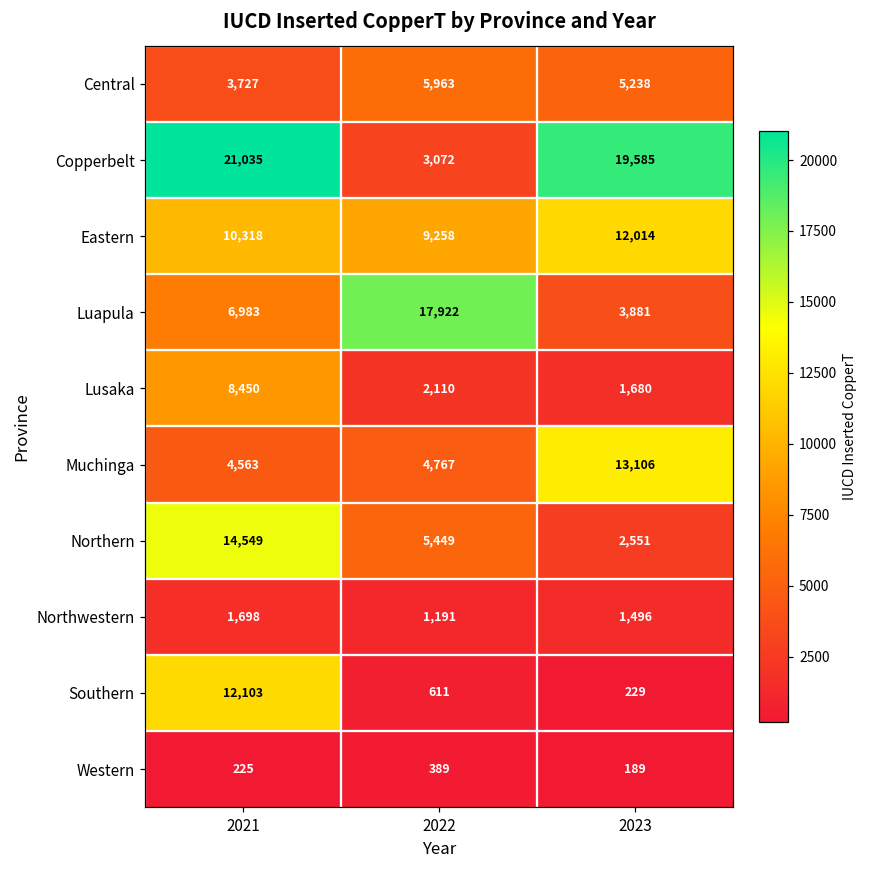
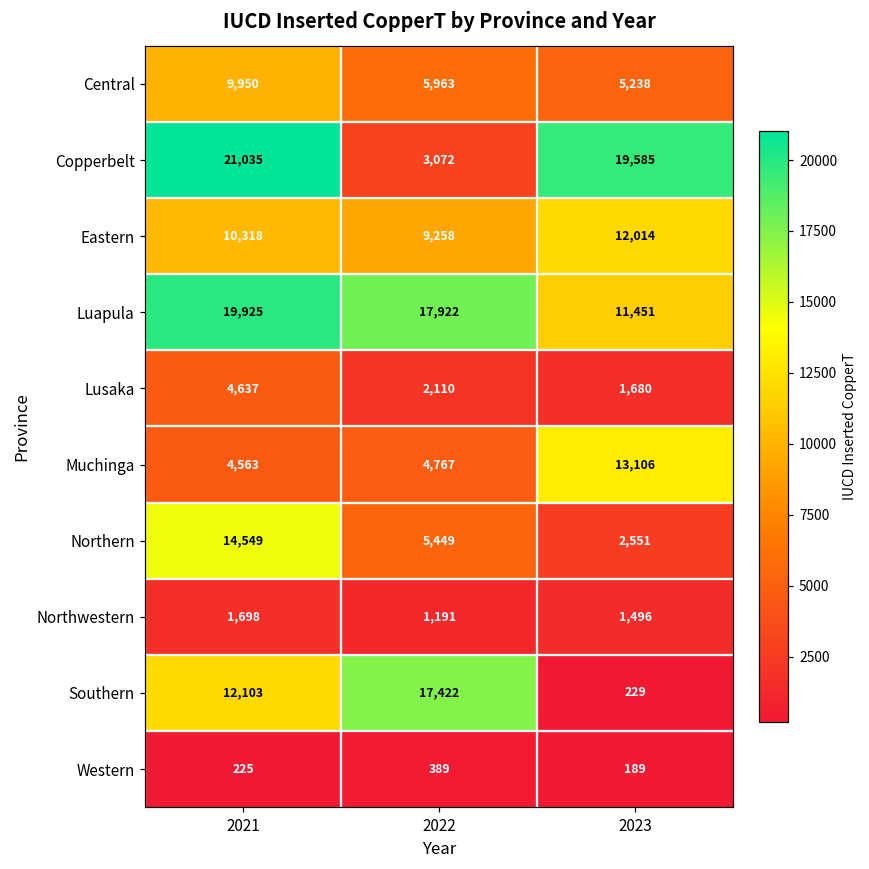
  {
    "Central": {
-     "2021": "3,727",
+     "2021": "9,950",
      "2022": "5,963",
      "2023": "5,238"
    },
    "Copperbelt": {
      "2021": "21,035",
      "2022": "3,072",
      "2023": "19,585"
    },
    "Eastern": {
      "2021": "10,318",
      "2022": "9,258",
      "2023": "12,014"
    },
    "Luapula": {
-     "2021": "6,983",
+     "2021": "19,925",
      "2022": "17,922",
-     "2023": "3,881"
+     "2023": "11,451"
    },
    "Lusaka": {
-     "2021": "8,450",
+     "2021": "4,637",
      "2022": "2,110",
      "2023": "1,680"
    },
    "Muchinga": {
      "2021": "4,563",
      "2022": "4,767",
      "2023": "13,106"
    },
    "Northern": {
      "2021": "14,549",
      "2022": "5,449",
      "2023": "2,551"
    },
    "Northwestern": {
      "2021": "1,698",
      "2022": "1,191",
      "2023": "1,496"
    },
    "Southern": {
      "2021": "12,103",
-     "2022": "611",
+     "2022": "17,422",
      "2023": "229"
    },
    "Western": {
      "2021": "225",
      "2022": "389",
      "2023": "189"
    }
  }
